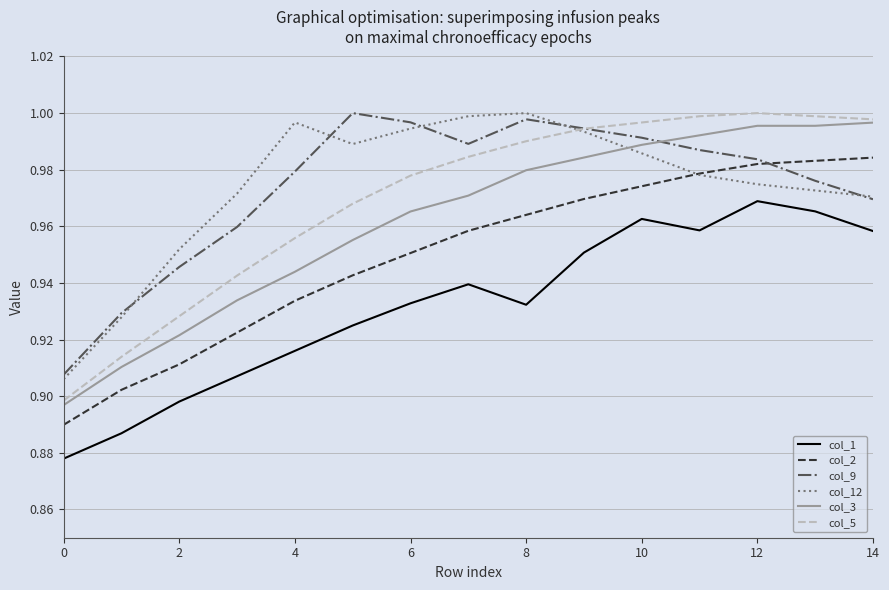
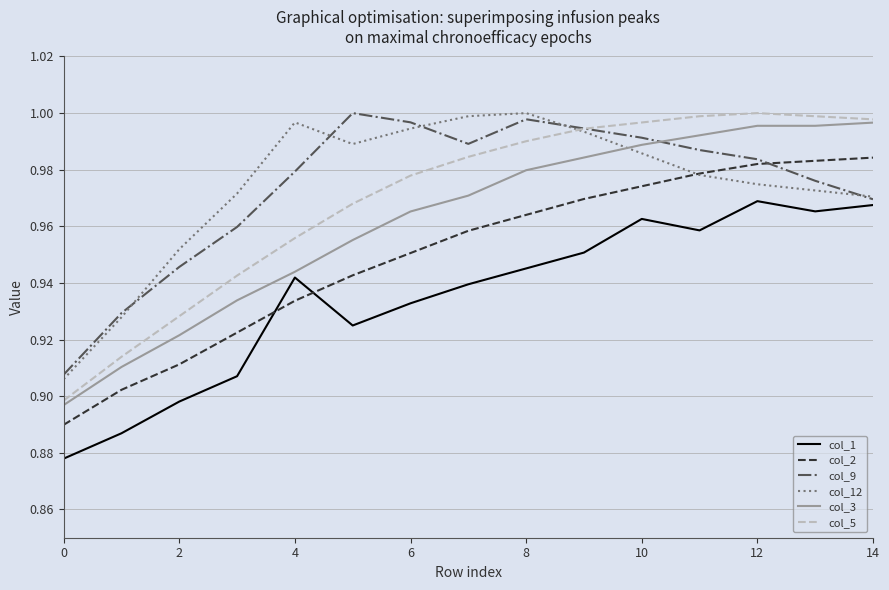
  {
    "col_1": {
      "0": 0.878,
      "2": 0.898,
-     "4": 0.916,
+     "4": 0.942,
      "6": 0.933,
-     "8": 0.932,
+     "8": 0.945,
      "10": 0.963,
      "12": 0.969,
-     "14": 0.958
+     "14": 0.968
    }
  }
